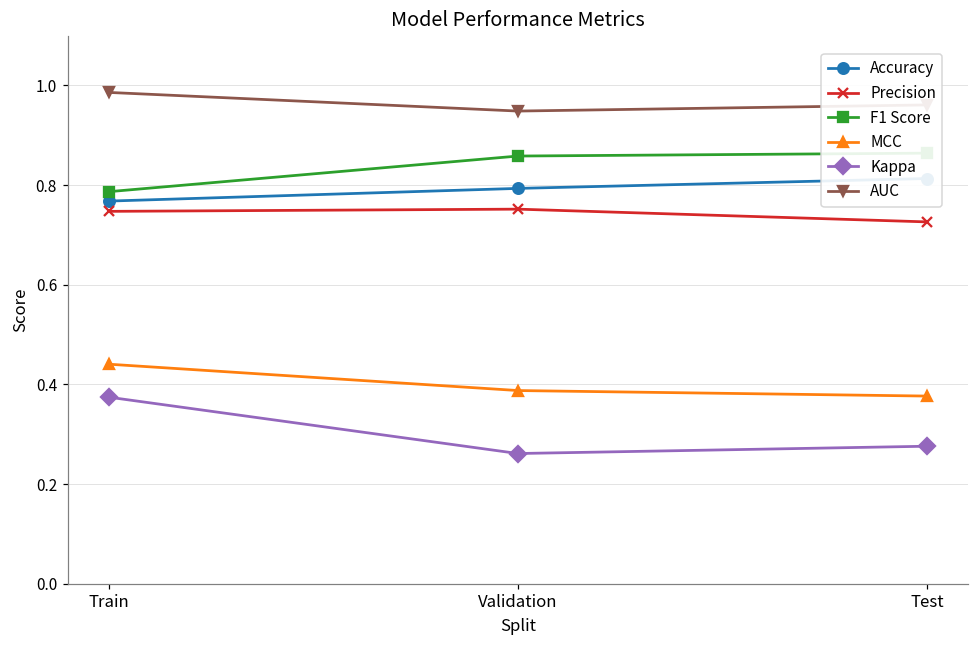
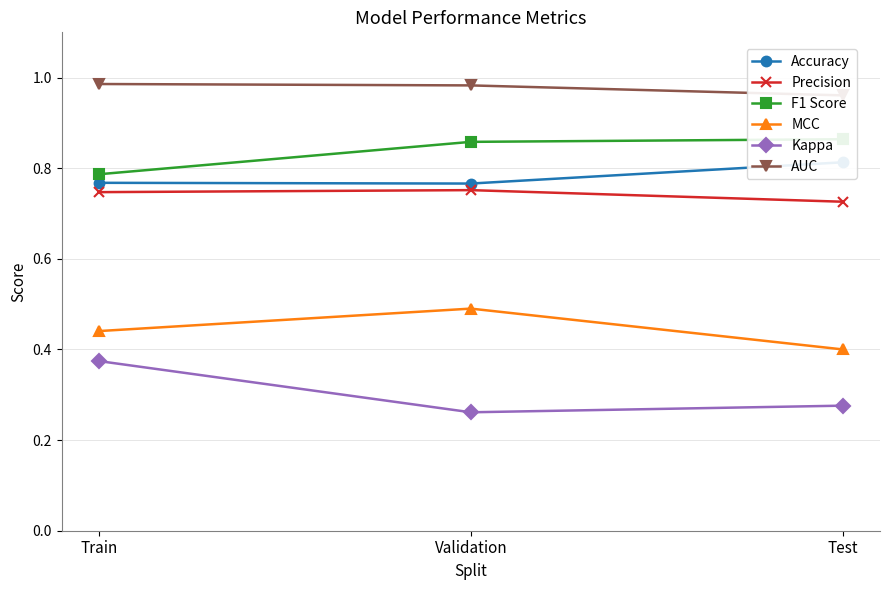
  {
    "Accuracy": {
      "Train": 0.77,
-     "Validation": 0.79
+     "Validation": 0.77
    },
    "Precision": {
      "Train": 0.75,
      "Validation": 0.75,
      "Test": 0.73
    },
    "F1 Score": {
      "Train": 0.79,
      "Validation": 0.86
    },
    "MCC": {
      "Train": 0.44,
-     "Validation": 0.39,
-     "Test": 0.38
+     "Validation": 0.49,
+     "Test": 0.40
    },
    "Kappa": {
      "Train": 0.37,
      "Validation": 0.26,
      "Test": 0.28
    },
    "AUC": {
      "Train": 0.99,
-     "Validation": 0.95
+     "Validation": 0.98
    }
  }
